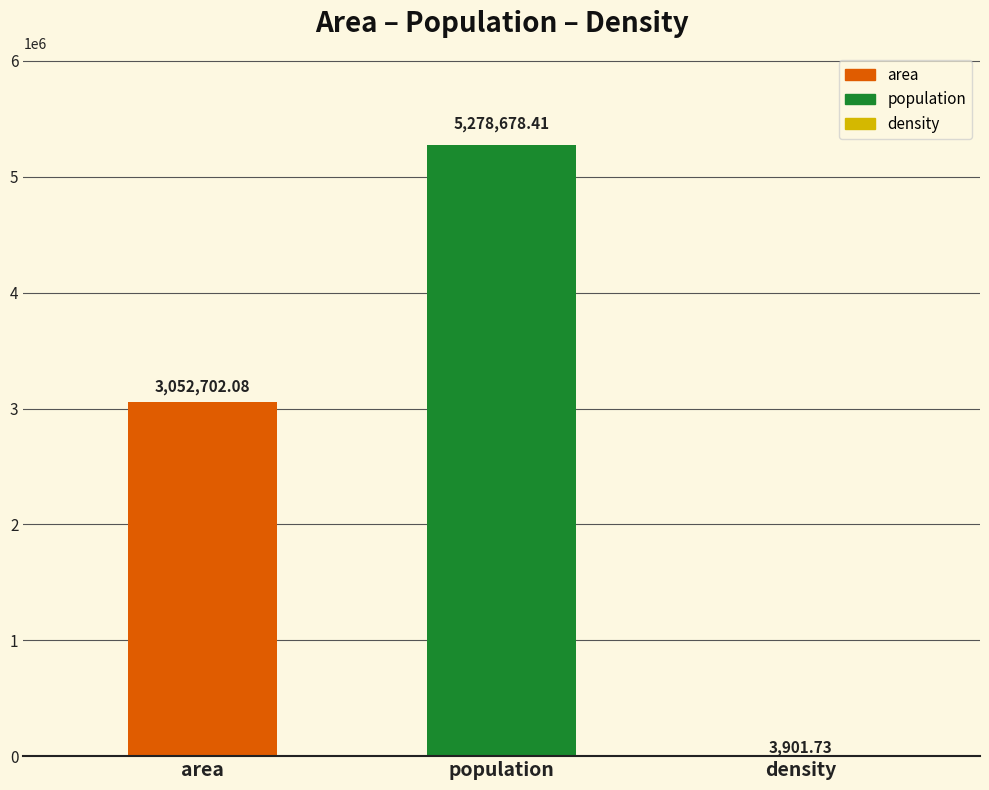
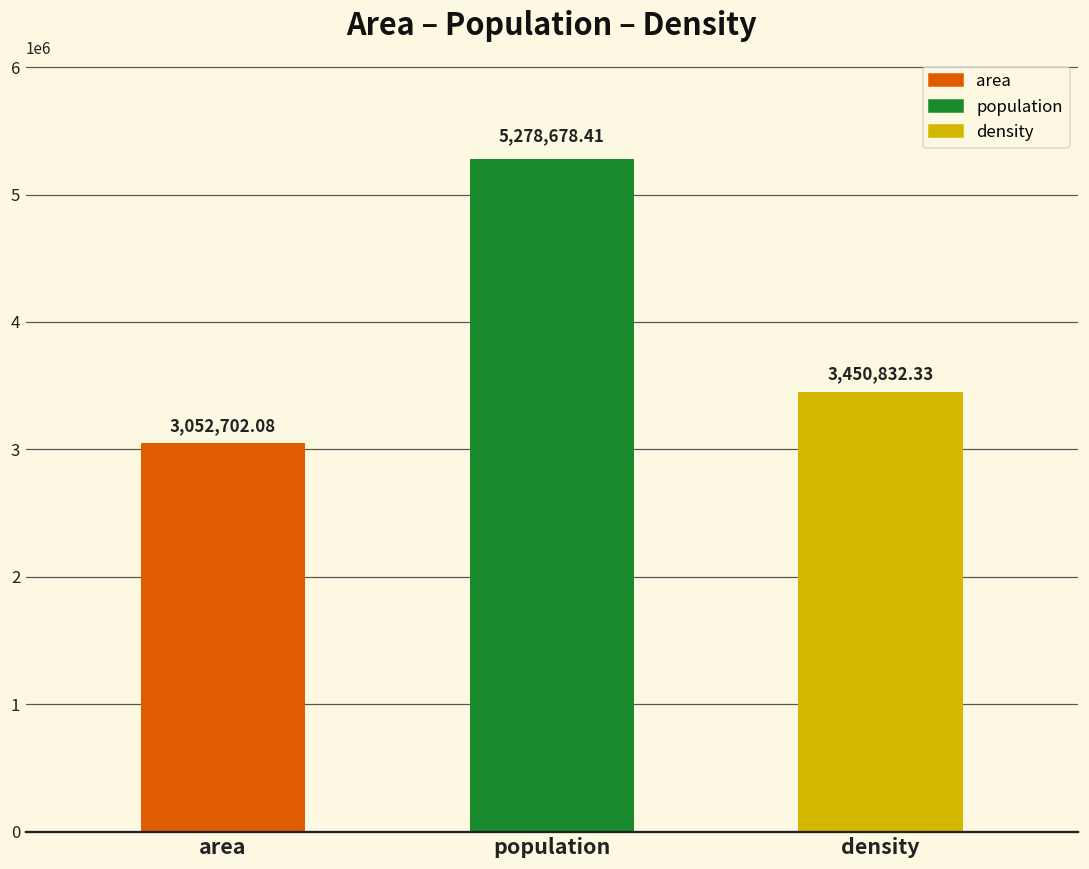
  {
    "area": "3,052,702.08",
    "population": "5,278,678.41",
-   "density": "3,901.73"
+   "density": "3,450,832.33"
  }
